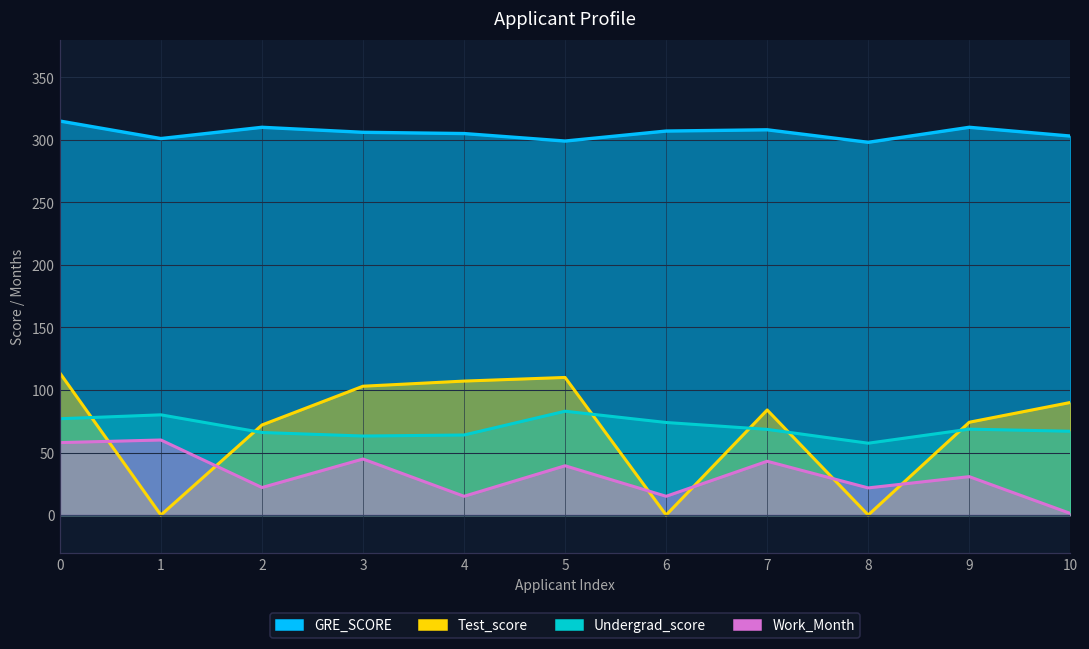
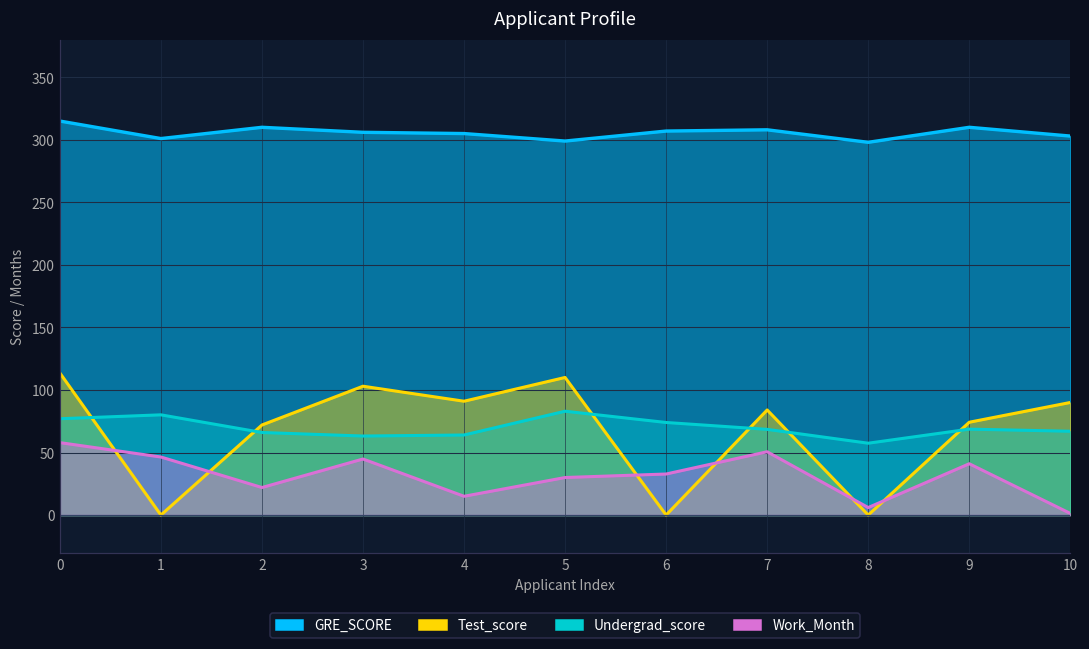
  {
    "Test_score": {
      "0": 114,
      "1": 0,
      "2": 72,
      "3": 103,
-     "4": 107,
+     "4": 91,
      "5": 110,
      "6": 0,
      "7": 84,
      "8": 0,
      "9": 74,
      "10": 90
    },
    "Work_Month": {
      "0": 58,
-     "1": 60,
+     "1": 46,
      "2": 22,
      "3": 45,
      "4": 15,
-     "5": 39,
-     "6": 15,
-     "7": 43,
-     "8": 22,
-     "9": 31,
+     "5": 30,
+     "6": 33,
+     "7": 51,
+     "8": 6,
+     "9": 41,
      "10": 1
    }
  }
